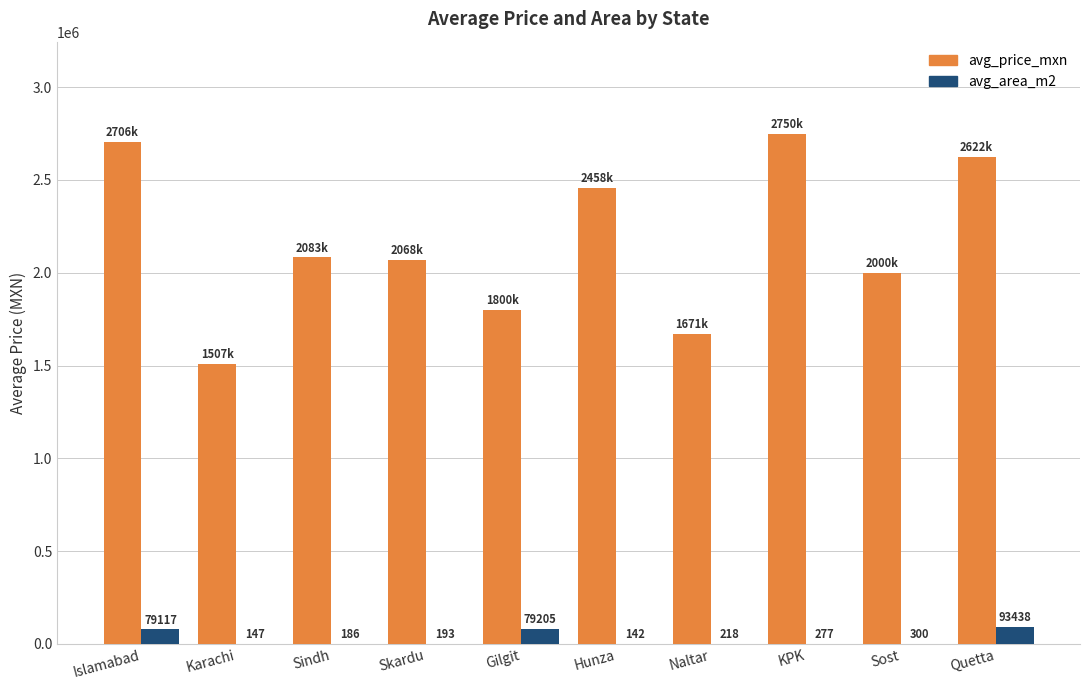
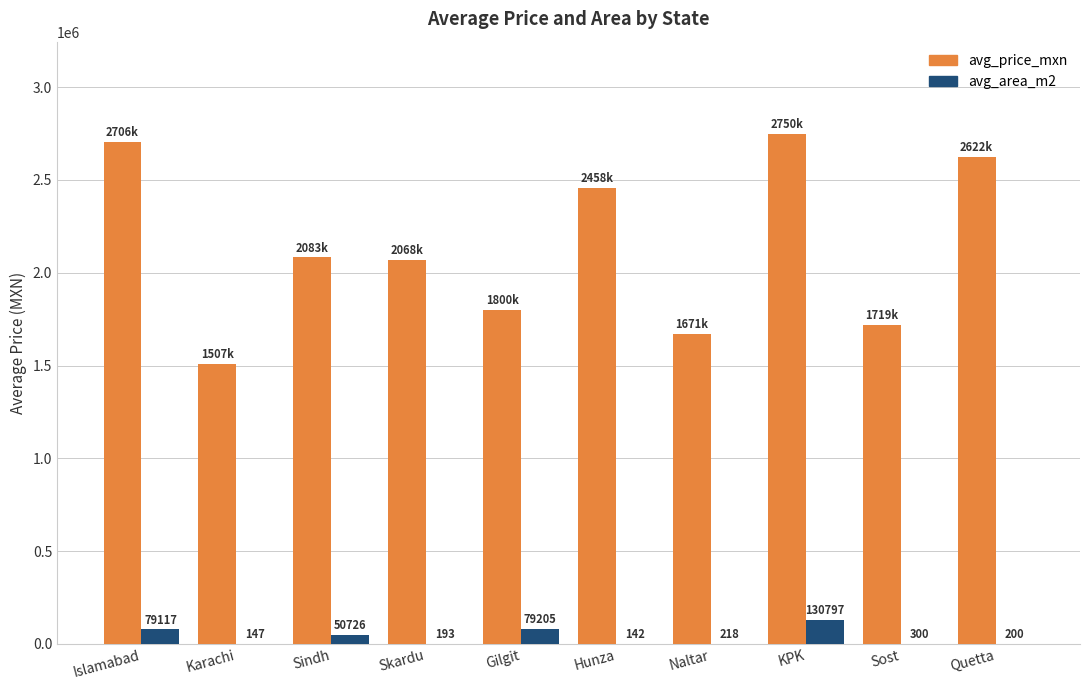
  {
    "avg_price_mxn": {
      "Karachi": "1507k",
      "Sindh": "2083k",
      "Skardu": "2068k",
      "Gilgit": "1800k",
      "Hunza": "2458k",
      "KPK": "2750k",
-     "Sost": "2000k",
+     "Sost": "1719k",
      "Quetta": "2622k"
    },
    "avg_area_m2": {
      "Islamabad": "79117",
      "Karachi": "147",
-     "Sindh": "186",
+     "Sindh": "50726",
      "Skardu": "193",
      "Gilgit": "79205",
      "Hunza": "142",
      "Naltar": "218",
-     "KPK": "277",
+     "KPK": "130797",
      "Sost": "300",
-     "Quetta": "93438"
+     "Quetta": "200"
    }
  }
